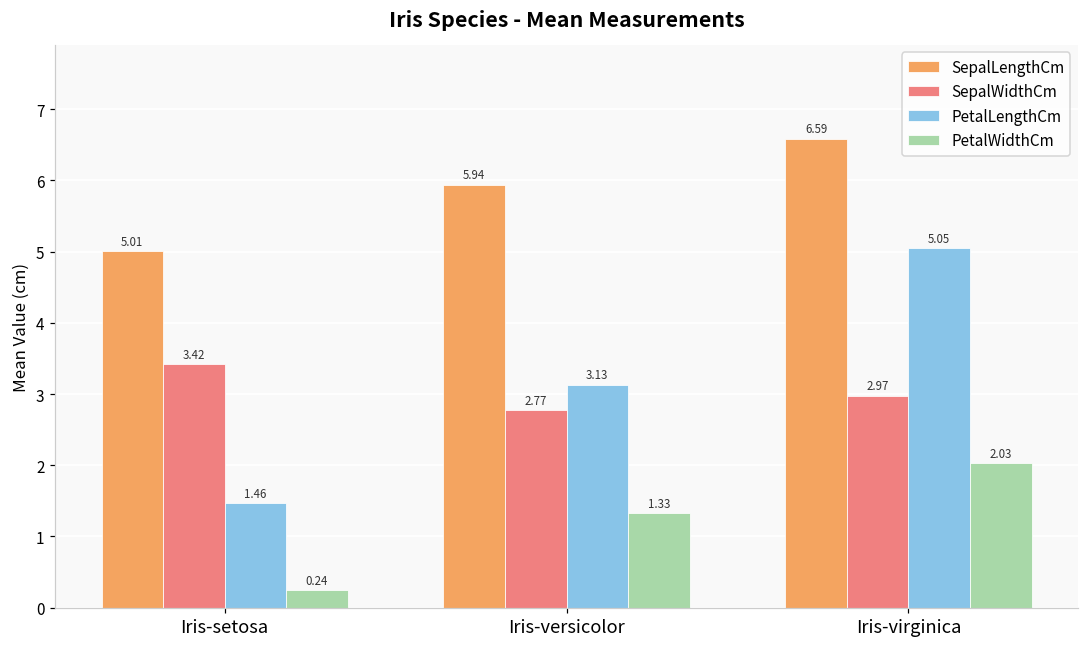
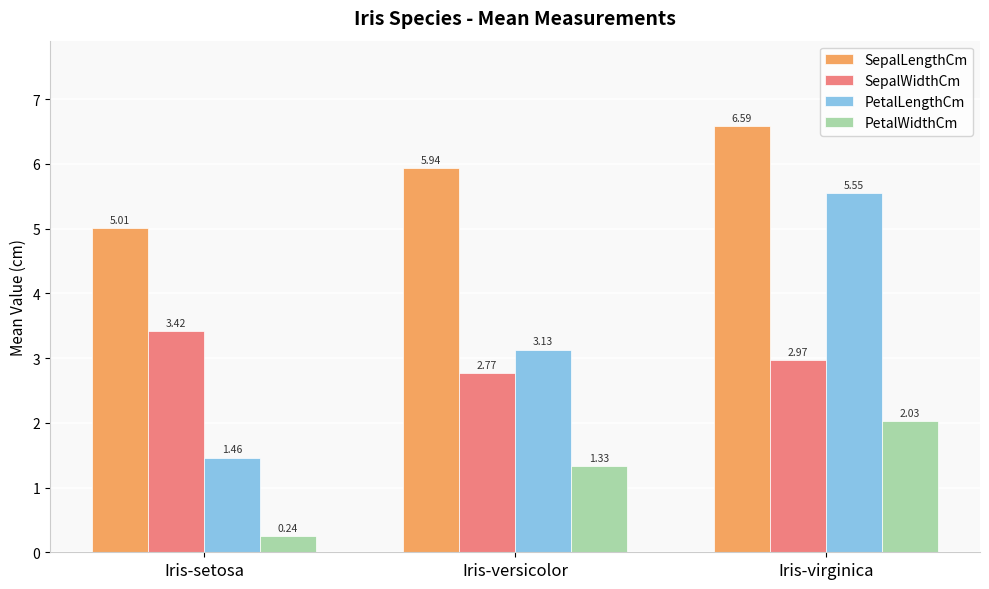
  {
    "PetalLengthCm": {
      "Iris-setosa": 1.46,
      "Iris-versicolor": 3.13,
-     "Iris-virginica": 5.05
+     "Iris-virginica": 5.55
    },
    "PetalWidthCm": {
      "Iris-setosa": 0.24,
      "Iris-versicolor": 1.33,
      "Iris-virginica": 2.03
    }
  }
